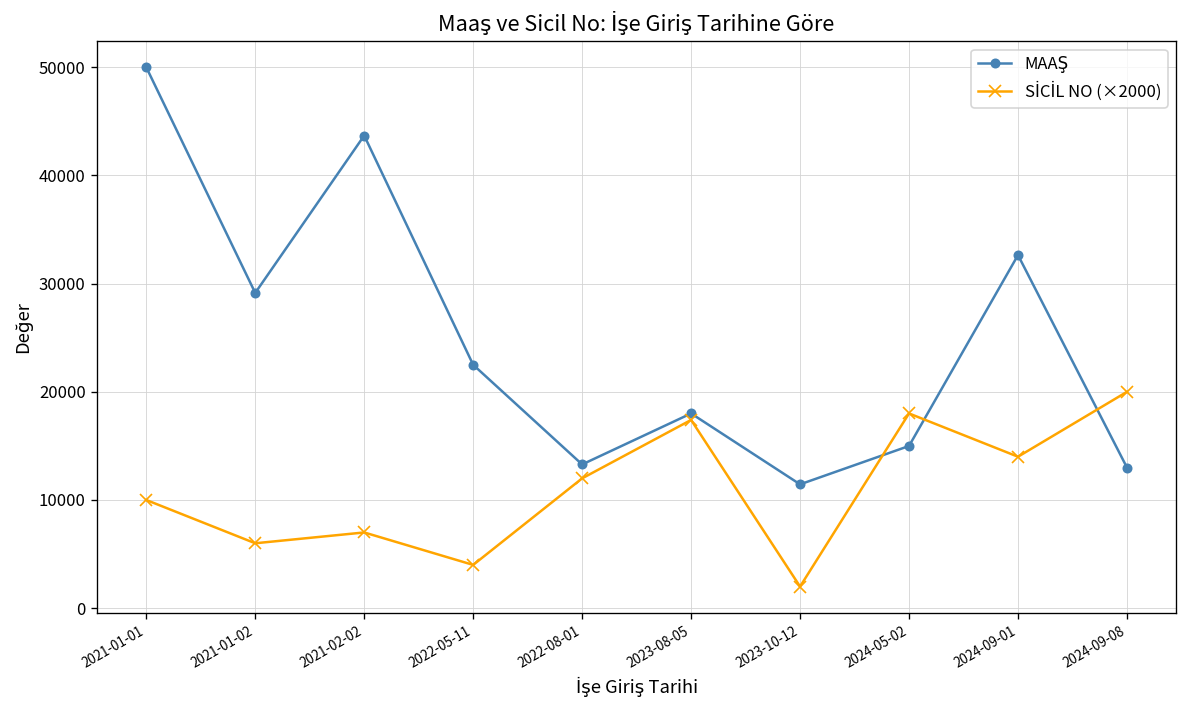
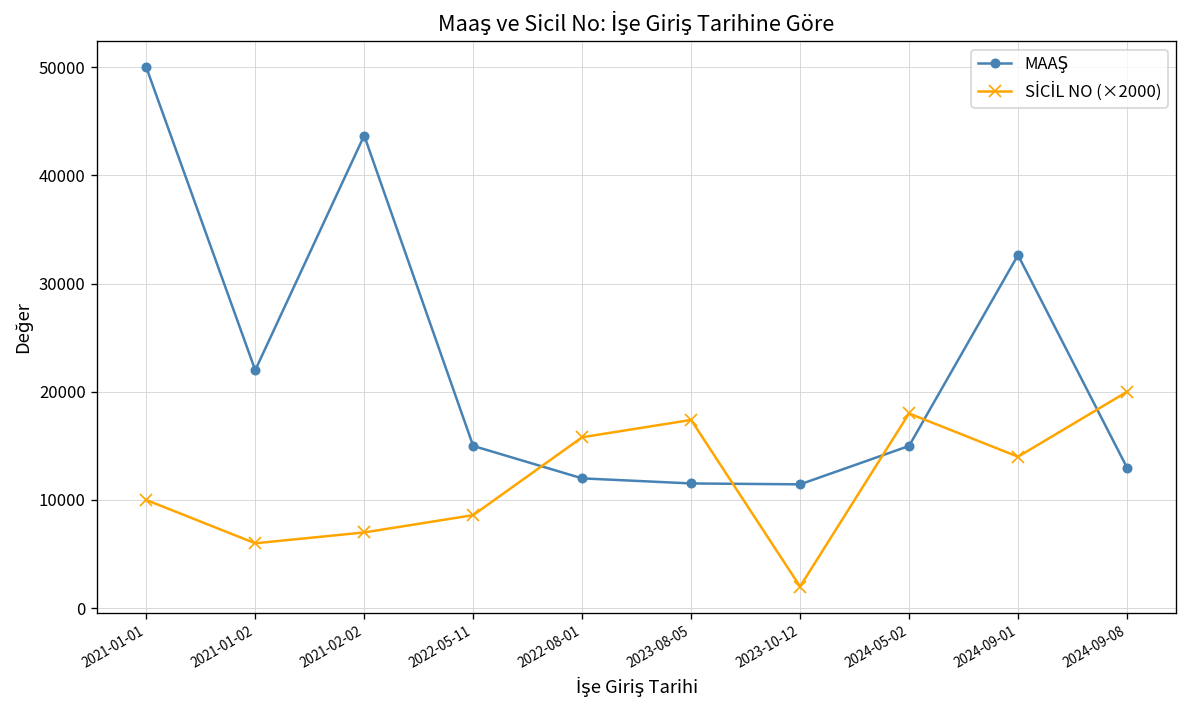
  {
    "MAAŞ": {
      "2021-01-01": 50000,
-     "2021-01-02": 29000,
+     "2021-01-02": 22000,
      "2021-02-02": 44000,
-     "2022-05-11": 22000,
-     "2022-08-01": 13000,
-     "2023-08-05": 18000,
+     "2022-05-11": 15000,
+     "2022-08-01": 12000,
+     "2023-08-05": 12000,
      "2023-10-12": 11000,
      "2024-05-02": 15000,
      "2024-09-01": 33000,
      "2024-09-08": 13000
    },
    "SİCİL NO (×2000)": {
      "2021-01-01": 10000,
      "2021-01-02": 6000,
      "2021-02-02": 7000,
-     "2022-05-11": 4000,
-     "2022-08-01": 12000,
+     "2022-05-11": 9000,
+     "2022-08-01": 16000,
      "2023-08-05": 17000,
      "2023-10-12": 2000,
      "2024-05-02": 18000,
      "2024-09-01": 14000,
      "2024-09-08": 20000
    }
  }
